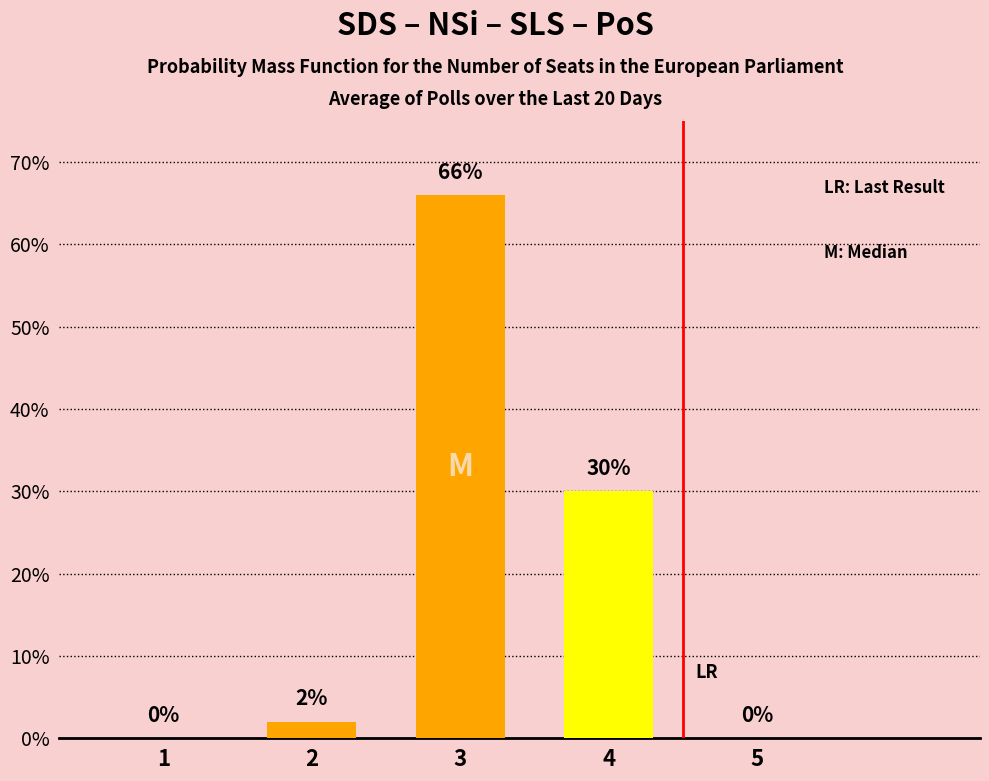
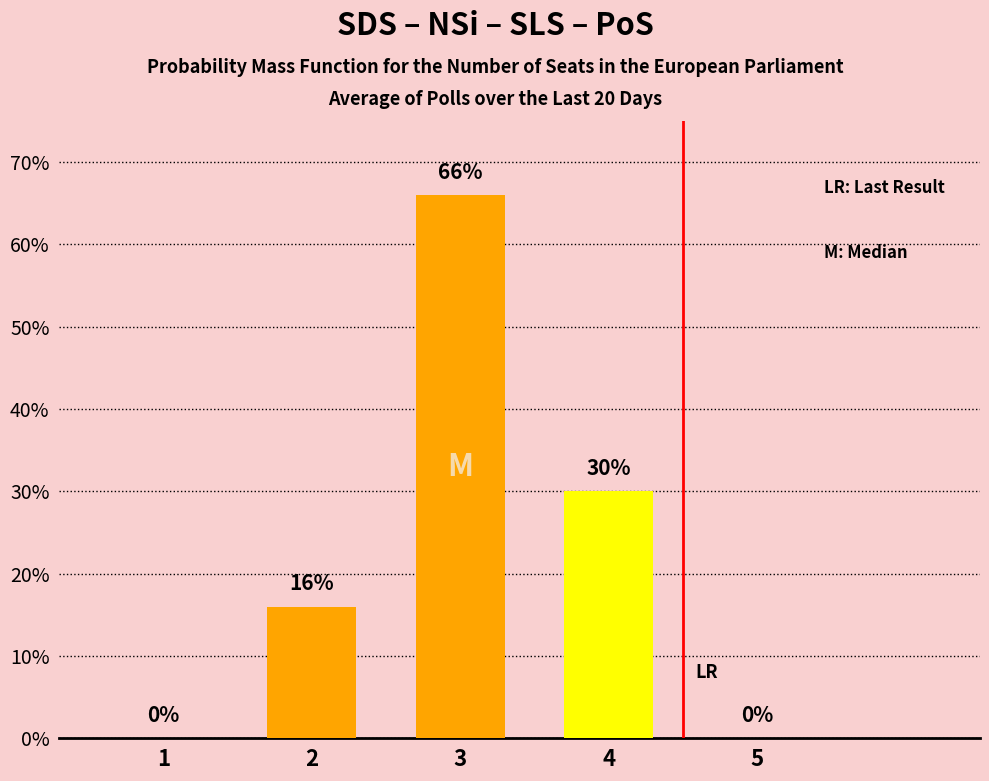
  {
    "1": "0%",
-   "2": "2%",
+   "2": "16%",
    "3": "66%",
    "4": "30%",
    "5": "0%"
  }
